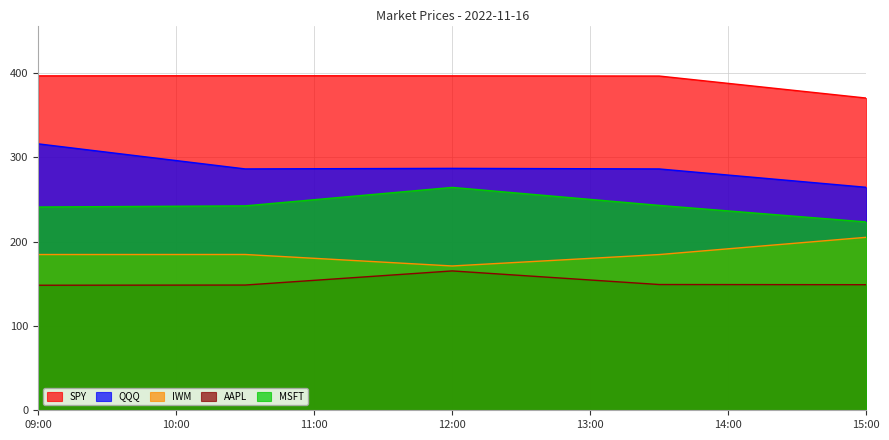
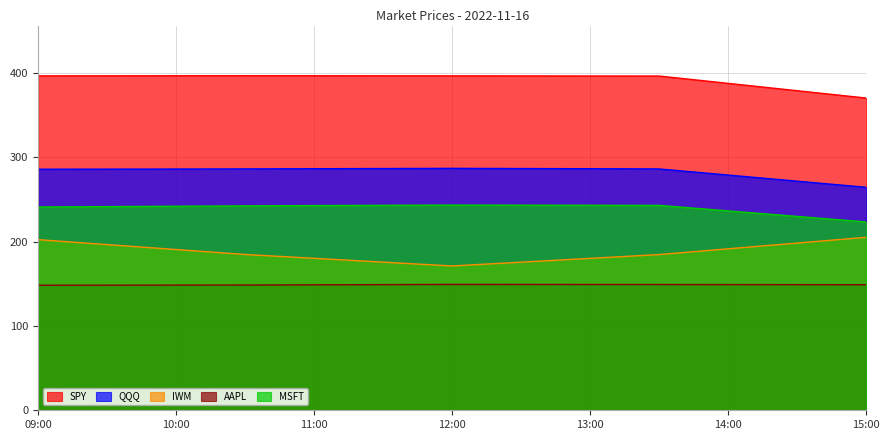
  {
    "SPY": {
      "09:00": 400,
      "12:00": 400,
      "15:00": 370
    },
    "QQQ": {
-     "09:00": 320,
+     "09:00": 290,
      "12:00": 290,
      "15:00": 260
    },
    "IWM": {
-     "09:00": 180,
+     "09:00": 200,
      "12:00": 170,
      "15:00": 210
    },
    "AAPL": {
      "09:00": 150,
-     "12:00": 170,
+     "12:00": 150,
      "15:00": 150
    },
    "MSFT": {
      "09:00": 240,
-     "12:00": 260,
+     "12:00": 240,
      "15:00": 220
    }
  }
